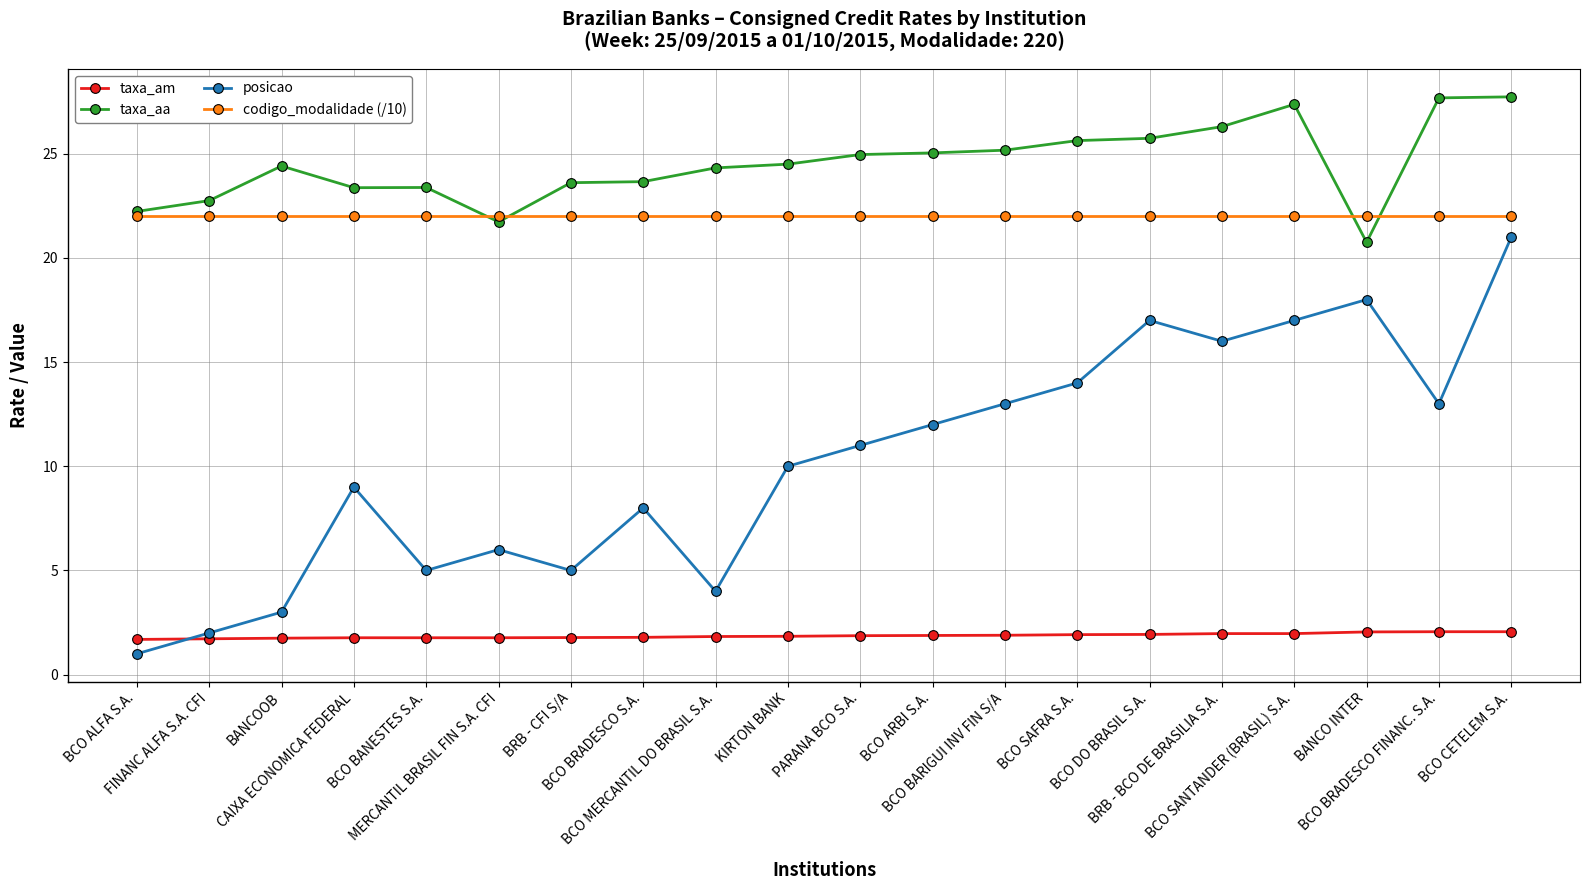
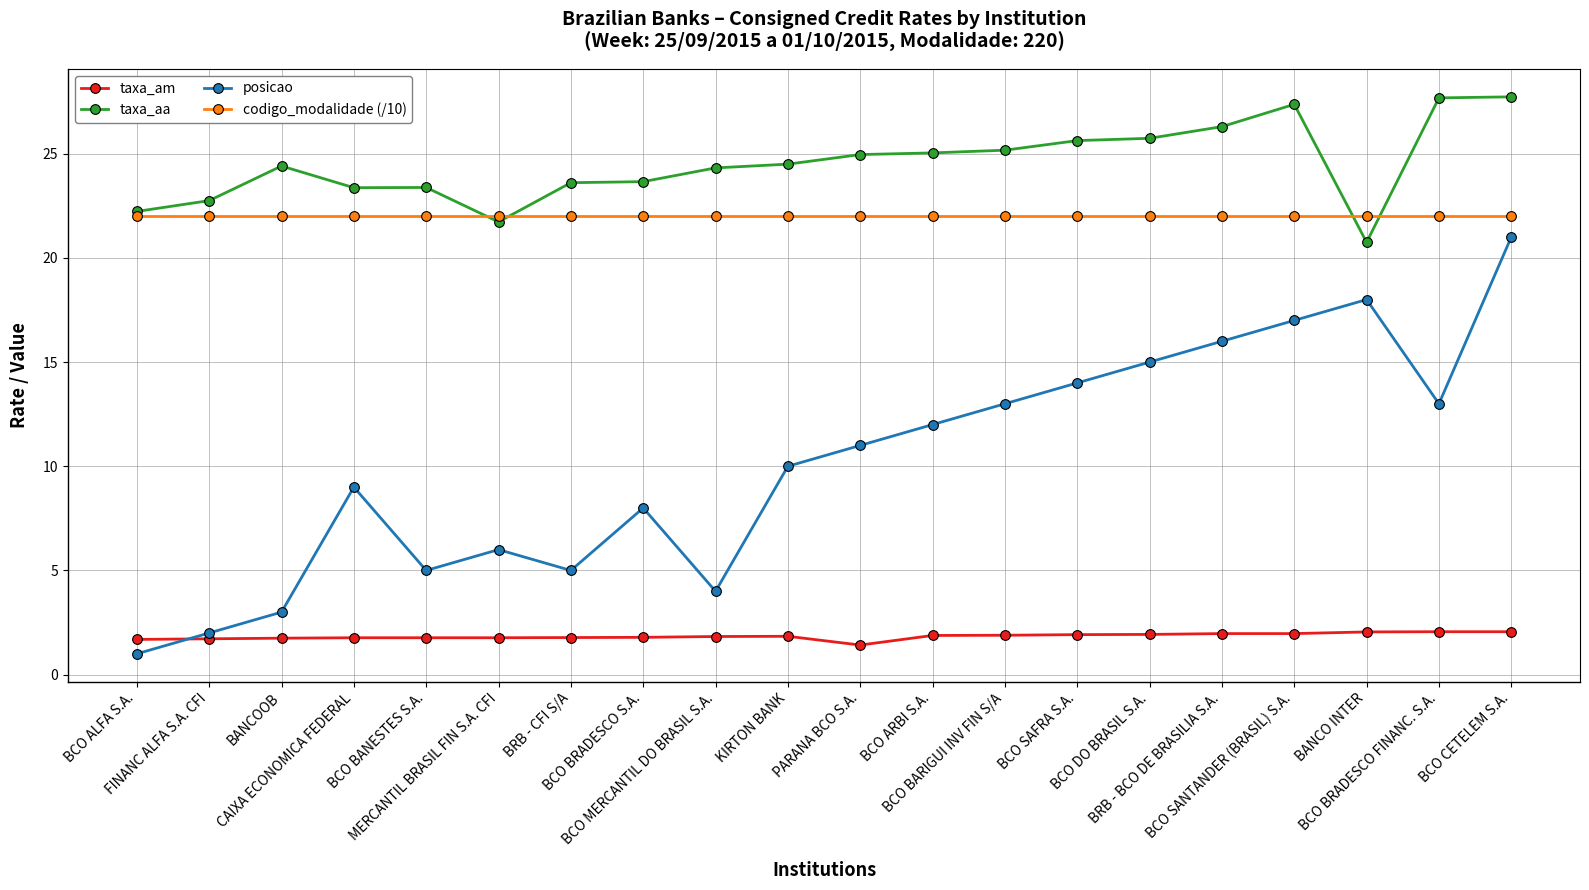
  {
    "taxa_am": {
      "BCO ALFA S.A.": 1.7,
      "FINANC ALFA S.A. CFI": 1.7,
      "BANCOOB": 1.8,
      "CAIXA ECONOMICA FEDERAL": 1.8,
      "BCO BANESTES S.A.": 1.8,
      "MERCANTIL BRASIL FIN S.A. CFI": 1.8,
      "BRB - CFI S/A": 1.8,
      "BCO BRADESCO S.A.": 1.8,
      "BCO MERCANTIL DO BRASIL S.A.": 1.8,
      "KIRTON BANK": 1.8,
-     "PARANA BCO S.A.": 1.9,
+     "PARANA BCO S.A.": 1.4,
      "BCO ARBI S.A.": 1.9,
      "BCO BARIGUI INV FIN S/A": 1.9,
      "BCO SAFRA S.A.": 1.9,
      "BCO DO BRASIL S.A.": 1.9,
      "BRB - BCO DE BRASILIA S.A.": 2.0,
      "BCO SANTANDER (BRASIL) S.A.": 2.0,
      "BANCO INTER": 2.1,
      "BCO BRADESCO FINANC. S.A.": 2.1,
      "BCO CETELEM S.A.": 2.1
    },
    "taxa_aa": {
      "BCO ALFA S.A.": 22.2,
      "FINANC ALFA S.A. CFI": 22.8,
      "BANCOOB": 24.4,
      "CAIXA ECONOMICA FEDERAL": 23.4,
      "BCO BANESTES S.A.": 23.4,
      "MERCANTIL BRASIL FIN S.A. CFI": 21.7,
      "BRB - CFI S/A": 23.6,
      "BCO BRADESCO S.A.": 23.7,
      "BCO MERCANTIL DO BRASIL S.A.": 24.3,
      "KIRTON BANK": 24.5,
      "PARANA BCO S.A.": 25.0,
      "BCO ARBI S.A.": 25.0,
      "BCO BARIGUI INV FIN S/A": 25.2,
      "BCO SAFRA S.A.": 25.6,
      "BCO DO BRASIL S.A.": 25.7,
      "BRB - BCO DE BRASILIA S.A.": 26.3,
      "BCO SANTANDER (BRASIL) S.A.": 27.4,
      "BANCO INTER": 20.8,
      "BCO BRADESCO FINANC. S.A.": 27.7,
      "BCO CETELEM S.A.": 27.7
    },
    "posicao": {
      "BCO ALFA S.A.": 1,
      "FINANC ALFA S.A. CFI": 2,
      "BANCOOB": 3,
      "CAIXA ECONOMICA FEDERAL": 9,
      "BCO BANESTES S.A.": 5,
      "MERCANTIL BRASIL FIN S.A. CFI": 6,
      "BRB - CFI S/A": 5,
      "BCO BRADESCO S.A.": 8,
      "BCO MERCANTIL DO BRASIL S.A.": 4,
      "KIRTON BANK": 10,
      "PARANA BCO S.A.": 11,
      "BCO ARBI S.A.": 12,
      "BCO BARIGUI INV FIN S/A": 13,
      "BCO SAFRA S.A.": 14,
-     "BCO DO BRASIL S.A.": 17,
+     "BCO DO BRASIL S.A.": 15,
      "BRB - BCO DE BRASILIA S.A.": 16,
      "BCO SANTANDER (BRASIL) S.A.": 17,
      "BANCO INTER": 18,
      "BCO BRADESCO FINANC. S.A.": 13,
      "BCO CETELEM S.A.": 21
    },
    "codigo_modalidade (/10)": {
      "BCO ALFA S.A.": 22.0,
      "FINANC ALFA S.A. CFI": 22.0,
      "BANCOOB": 22.0,
      "CAIXA ECONOMICA FEDERAL": 22.0,
      "BCO BANESTES S.A.": 22.0,
      "MERCANTIL BRASIL FIN S.A. CFI": 22.0,
      "BRB - CFI S/A": 22.0,
      "BCO BRADESCO S.A.": 22.0,
      "BCO MERCANTIL DO BRASIL S.A.": 22.0,
      "KIRTON BANK": 22.0,
      "PARANA BCO S.A.": 22.0,
      "BCO ARBI S.A.": 22.0,
      "BCO BARIGUI INV FIN S/A": 22.0,
      "BCO SAFRA S.A.": 22.0,
      "BCO DO BRASIL S.A.": 22.0,
      "BRB - BCO DE BRASILIA S.A.": 22.0,
      "BCO SANTANDER (BRASIL) S.A.": 22.0,
      "BANCO INTER": 22.0,
      "BCO BRADESCO FINANC. S.A.": 22.0,
      "BCO CETELEM S.A.": 22.0
    }
  }
